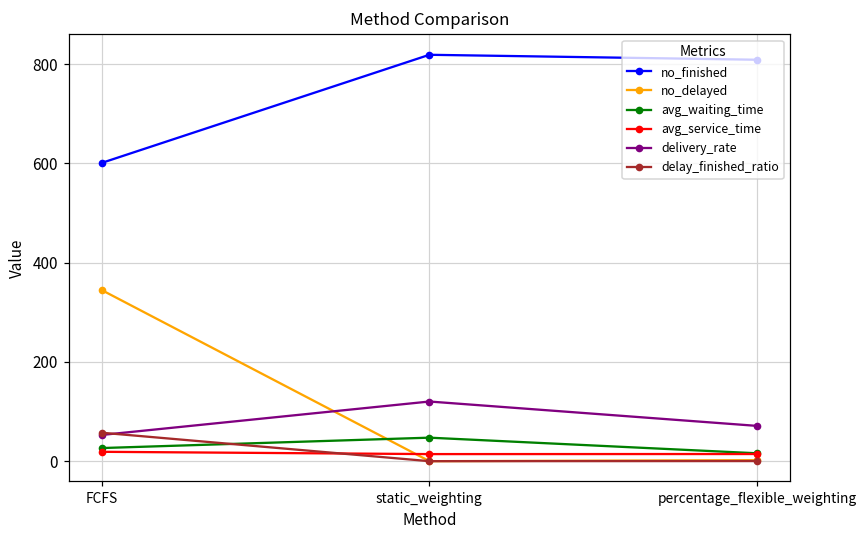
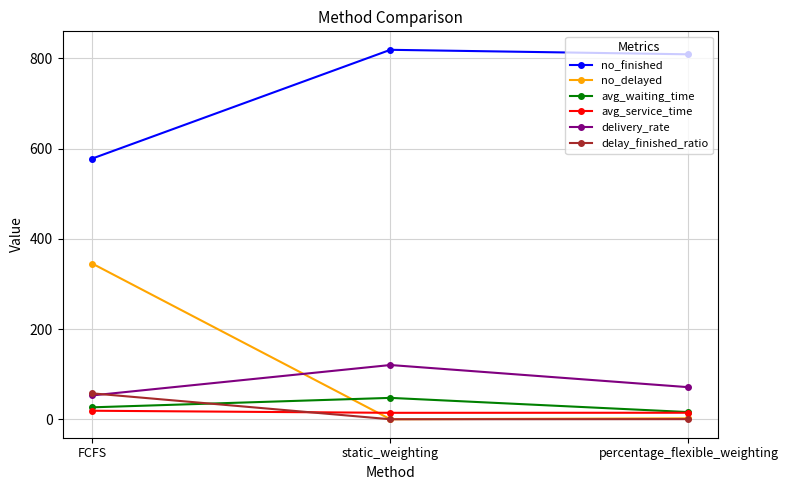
  {
    "no_finished": {
-     "FCFS": 600,
+     "FCFS": 580,
      "static_weighting": 820
    },
    "no_delayed": {
      "FCFS": 350
    },
    "avg_waiting_time": {
      "FCFS": 30,
      "static_weighting": 50
    },
    "avg_service_time": {
      "FCFS": 20,
      "static_weighting": 10
    },
    "delivery_rate": {
      "static_weighting": 120,
      "percentage_flexible_weighting": 70
    }
  }
